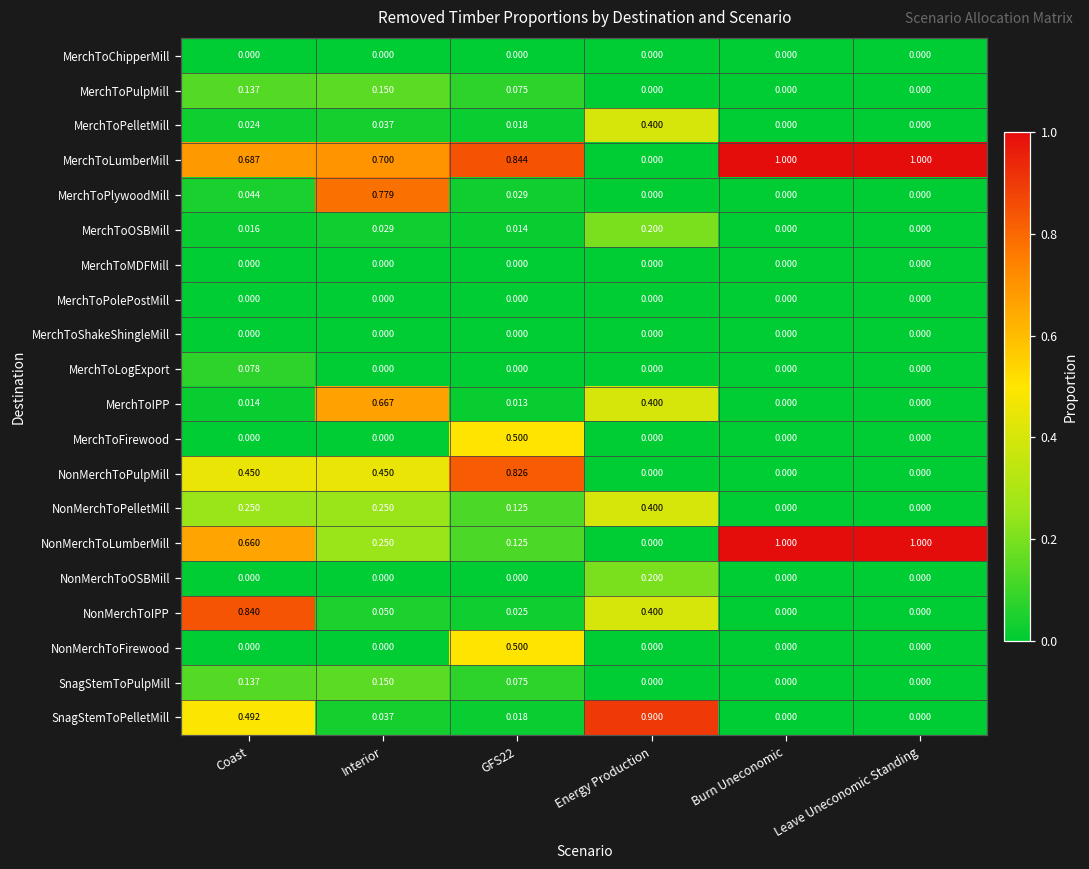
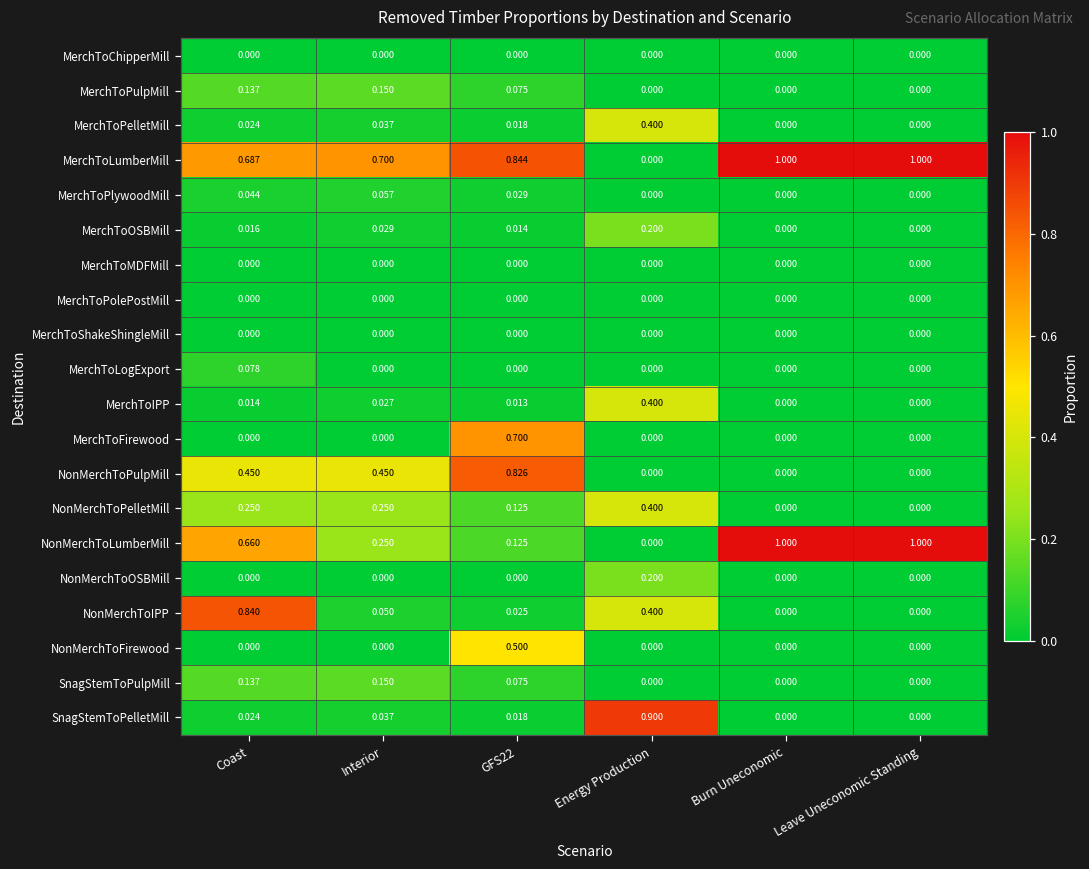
  {
    "MerchToChipperMill": {
      "Coast": 0.000,
      "Interior": 0.000,
      "GFS22": 0.000,
      "Energy Production": 0.000,
      "Burn Uneconomic": 0.000,
      "Leave Uneconomic Standing": 0.000
    },
    "MerchToPulpMill": {
      "Coast": 0.137,
      "Interior": 0.150,
      "GFS22": 0.075,
      "Energy Production": 0.000,
      "Burn Uneconomic": 0.000,
      "Leave Uneconomic Standing": 0.000
    },
    "MerchToPelletMill": {
      "Coast": 0.024,
      "Interior": 0.037,
      "GFS22": 0.018,
      "Energy Production": 0.400,
      "Burn Uneconomic": 0.000,
      "Leave Uneconomic Standing": 0.000
    },
    "MerchToLumberMill": {
      "Coast": 0.687,
      "Interior": 0.700,
      "GFS22": 0.844,
      "Energy Production": 0.000,
      "Burn Uneconomic": 1.000,
      "Leave Uneconomic Standing": 1.000
    },
    "MerchToPlywoodMill": {
      "Coast": 0.044,
-     "Interior": 0.779,
+     "Interior": 0.057,
      "GFS22": 0.029,
      "Energy Production": 0.000,
      "Burn Uneconomic": 0.000,
      "Leave Uneconomic Standing": 0.000
    },
    "MerchToOSBMill": {
      "Coast": 0.016,
      "Interior": 0.029,
      "GFS22": 0.014,
      "Energy Production": 0.200,
      "Burn Uneconomic": 0.000,
      "Leave Uneconomic Standing": 0.000
    },
    "MerchToMDFMill": {
      "Coast": 0.000,
      "Interior": 0.000,
      "GFS22": 0.000,
      "Energy Production": 0.000,
      "Burn Uneconomic": 0.000,
      "Leave Uneconomic Standing": 0.000
    },
    "MerchToPolePostMill": {
      "Coast": 0.000,
      "Interior": 0.000,
      "GFS22": 0.000,
      "Energy Production": 0.000,
      "Burn Uneconomic": 0.000,
      "Leave Uneconomic Standing": 0.000
    },
    "MerchToShakeShingleMill": {
      "Coast": 0.000,
      "Interior": 0.000,
      "GFS22": 0.000,
      "Energy Production": 0.000,
      "Burn Uneconomic": 0.000,
      "Leave Uneconomic Standing": 0.000
    },
    "MerchToLogExport": {
      "Coast": 0.078,
      "Interior": 0.000,
      "GFS22": 0.000,
      "Energy Production": 0.000,
      "Burn Uneconomic": 0.000,
      "Leave Uneconomic Standing": 0.000
    },
    "MerchToIPP": {
      "Coast": 0.014,
-     "Interior": 0.667,
+     "Interior": 0.027,
      "GFS22": 0.013,
      "Energy Production": 0.400,
      "Burn Uneconomic": 0.000,
      "Leave Uneconomic Standing": 0.000
    },
    "MerchToFirewood": {
      "Coast": 0.000,
      "Interior": 0.000,
-     "GFS22": 0.500,
+     "GFS22": 0.700,
      "Energy Production": 0.000,
      "Burn Uneconomic": 0.000,
      "Leave Uneconomic Standing": 0.000
    },
    "NonMerchToPulpMill": {
      "Coast": 0.450,
      "Interior": 0.450,
      "GFS22": 0.826,
      "Energy Production": 0.000,
      "Burn Uneconomic": 0.000,
      "Leave Uneconomic Standing": 0.000
    },
    "NonMerchToPelletMill": {
      "Coast": 0.250,
      "Interior": 0.250,
      "GFS22": 0.125,
      "Energy Production": 0.400,
      "Burn Uneconomic": 0.000,
      "Leave Uneconomic Standing": 0.000
    },
    "NonMerchToLumberMill": {
      "Coast": 0.660,
      "Interior": 0.250,
      "GFS22": 0.125,
      "Energy Production": 0.000,
      "Burn Uneconomic": 1.000,
      "Leave Uneconomic Standing": 1.000
    },
    "NonMerchToOSBMill": {
      "Coast": 0.000,
      "Interior": 0.000,
      "GFS22": 0.000,
      "Energy Production": 0.200,
      "Burn Uneconomic": 0.000,
      "Leave Uneconomic Standing": 0.000
    },
    "NonMerchToIPP": {
      "Coast": 0.840,
      "Interior": 0.050,
      "GFS22": 0.025,
      "Energy Production": 0.400,
      "Burn Uneconomic": 0.000,
      "Leave Uneconomic Standing": 0.000
    },
    "NonMerchToFirewood": {
      "Coast": 0.000,
      "Interior": 0.000,
      "GFS22": 0.500,
      "Energy Production": 0.000,
      "Burn Uneconomic": 0.000,
      "Leave Uneconomic Standing": 0.000
    },
    "SnagStemToPulpMill": {
      "Coast": 0.137,
      "Interior": 0.150,
      "GFS22": 0.075,
      "Energy Production": 0.000,
      "Burn Uneconomic": 0.000,
      "Leave Uneconomic Standing": 0.000
    },
    "SnagStemToPelletMill": {
-     "Coast": 0.492,
+     "Coast": 0.024,
      "Interior": 0.037,
      "GFS22": 0.018,
      "Energy Production": 0.900,
      "Burn Uneconomic": 0.000,
      "Leave Uneconomic Standing": 0.000
    }
  }
